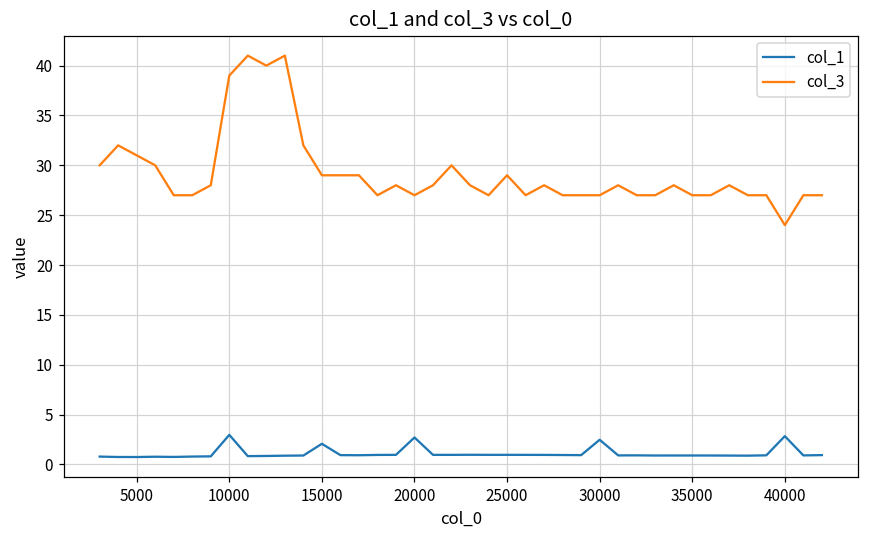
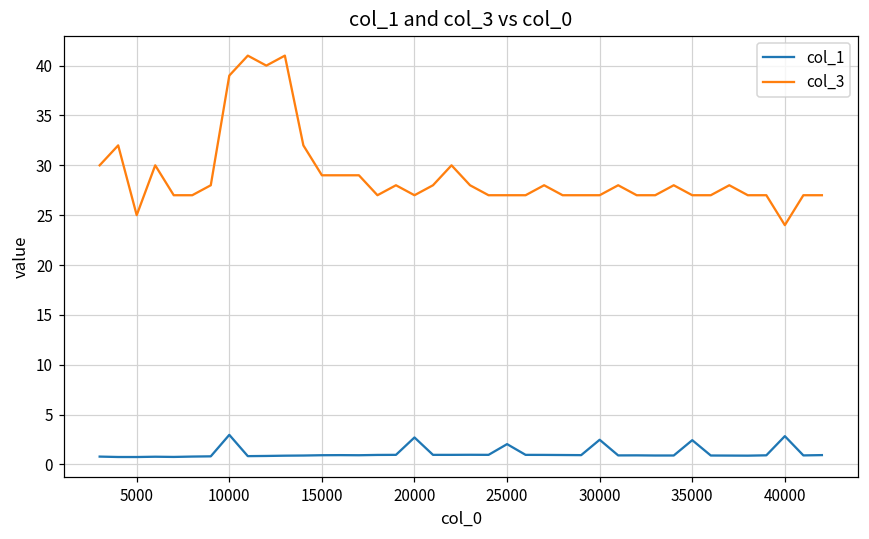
  {
    "col_1": {
      "5000": 1,
      "10000": 3,
-     "15000": 2,
+     "15000": 1,
      "20000": 3,
-     "25000": 1,
+     "25000": 2,
      "30000": 2,
-     "35000": 1,
+     "35000": 2,
      "40000": 3
    },
    "col_3": {
-     "5000": 31,
+     "5000": 25,
      "10000": 39,
      "15000": 29,
      "20000": 27,
-     "25000": 29,
+     "25000": 27,
      "30000": 27,
      "35000": 27,
      "40000": 24
    }
  }
